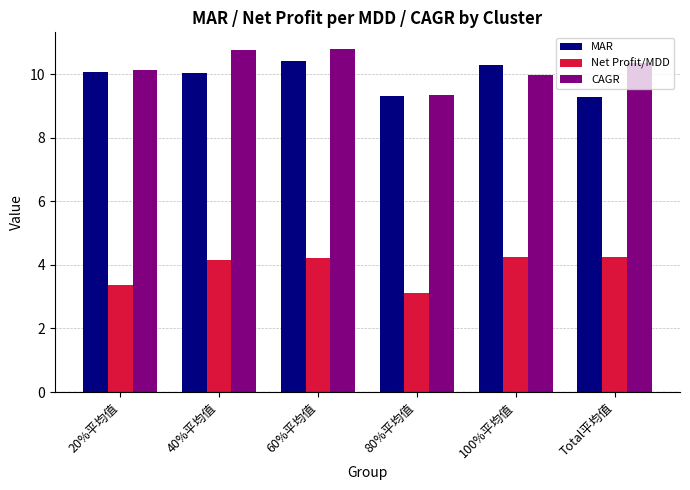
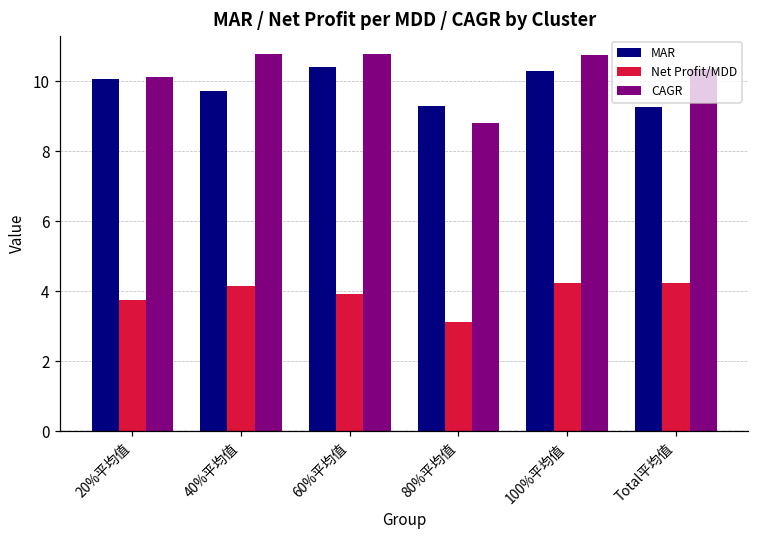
  {
    "MAR": {
      "20%平均值": 10.1,
-     "40%平均值": 10.0,
+     "40%平均值": 9.7,
      "60%平均值": 10.4,
      "80%平均值": 9.3,
      "100%平均值": 10.3,
      "Total平均值": 9.3
    },
    "Net Profit/MDD": {
-     "20%平均值": 3.4,
+     "20%平均值": 3.7,
      "40%平均值": 4.1,
-     "60%平均值": 4.2,
+     "60%平均值": 3.9,
      "80%平均值": 3.1,
      "100%平均值": 4.2,
      "Total平均值": 4.2
    },
    "CAGR": {
      "20%平均值": 10.1,
      "40%平均值": 10.8,
      "60%平均值": 10.8,
-     "80%平均值": 9.3,
-     "100%平均值": 10.0
+     "80%平均值": 8.8,
+     "100%平均值": 10.8
    }
  }
